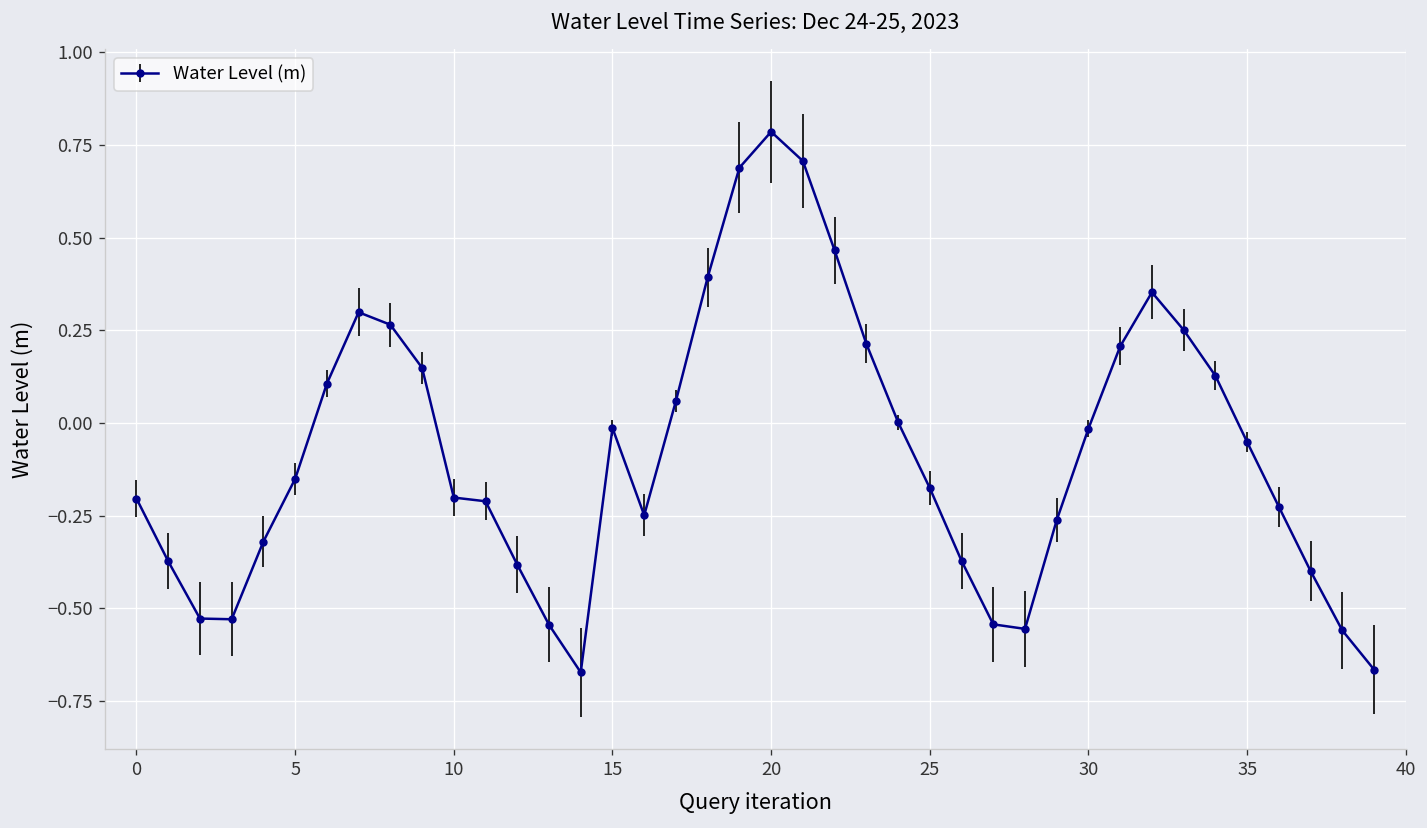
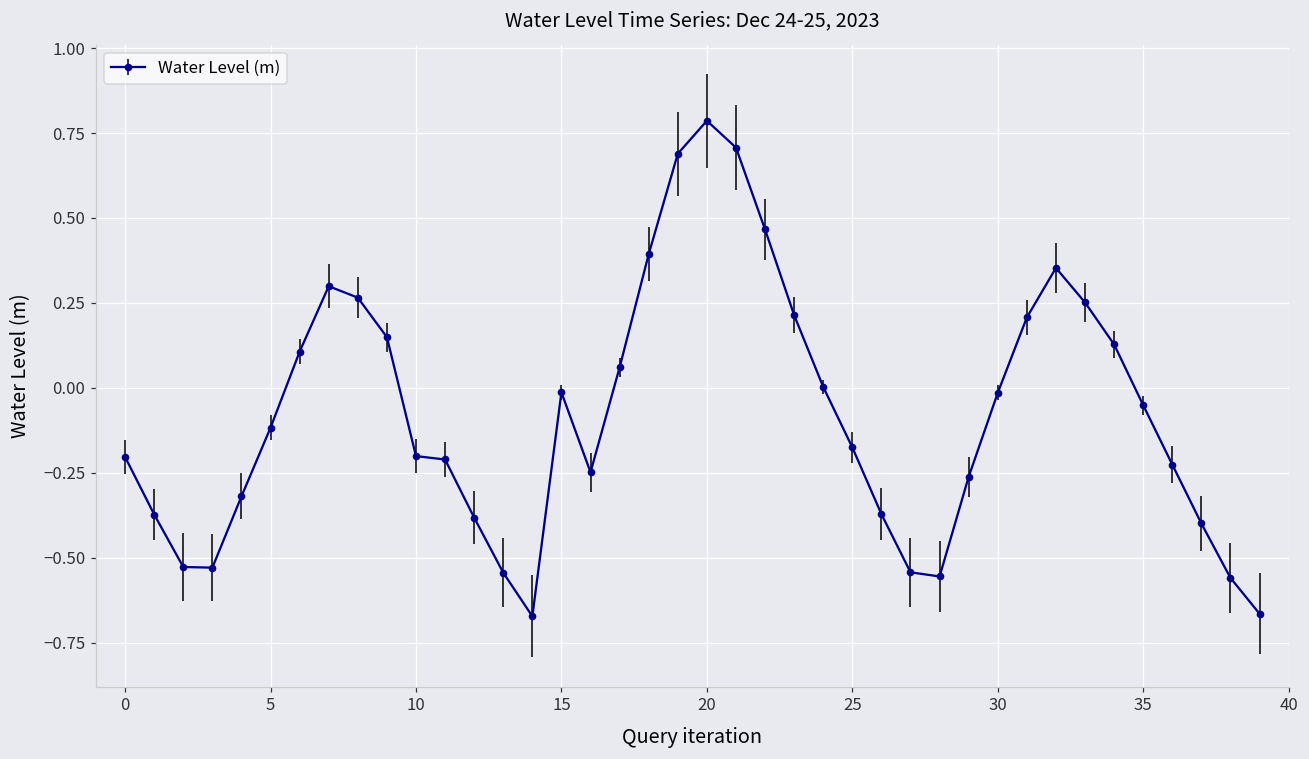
  {
    "0": -0.20,
-   "5": -0.15,
+   "5": -0.12,
    "10": -0.20,
    "15": -0.01,
    "20": 0.79,
    "25": -0.18,
    "30": -0.01,
    "35": -0.05
  }
